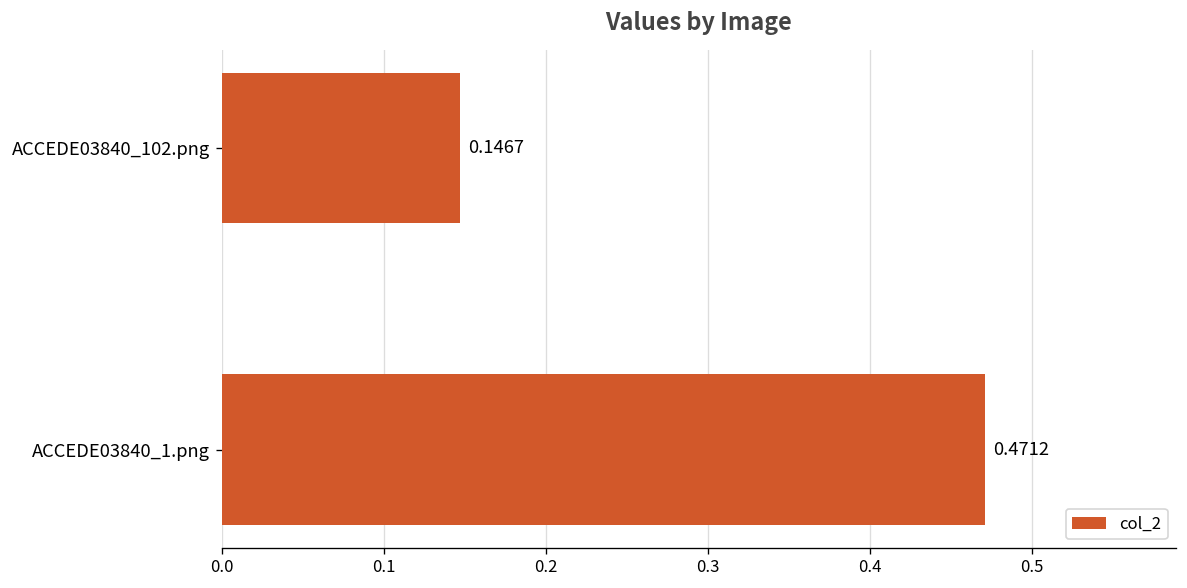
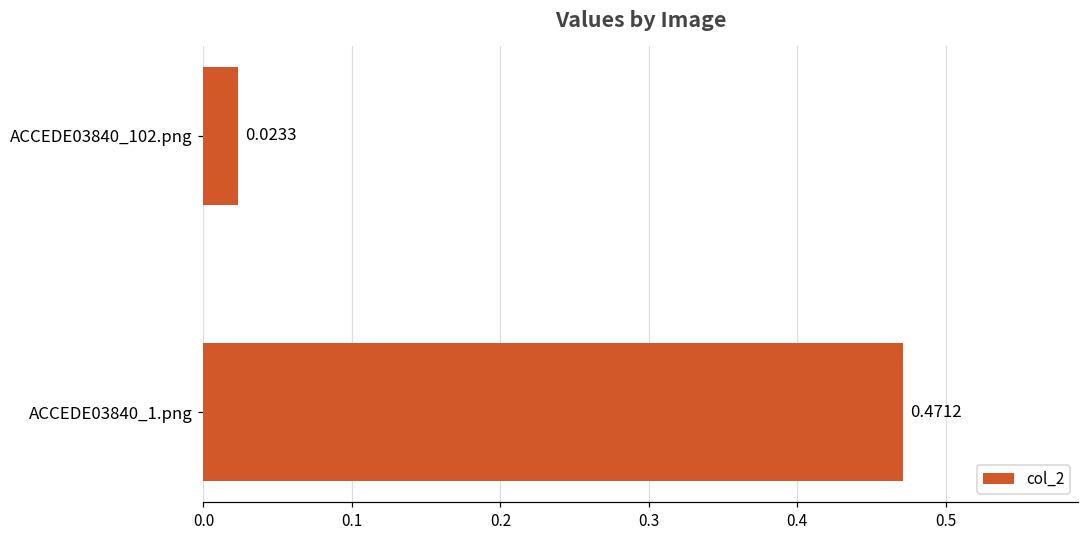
  {
-   "ACCEDE03840_102.png": 0.1467,
+   "ACCEDE03840_102.png": 0.0233,
    "ACCEDE03840_1.png": 0.4712
  }
